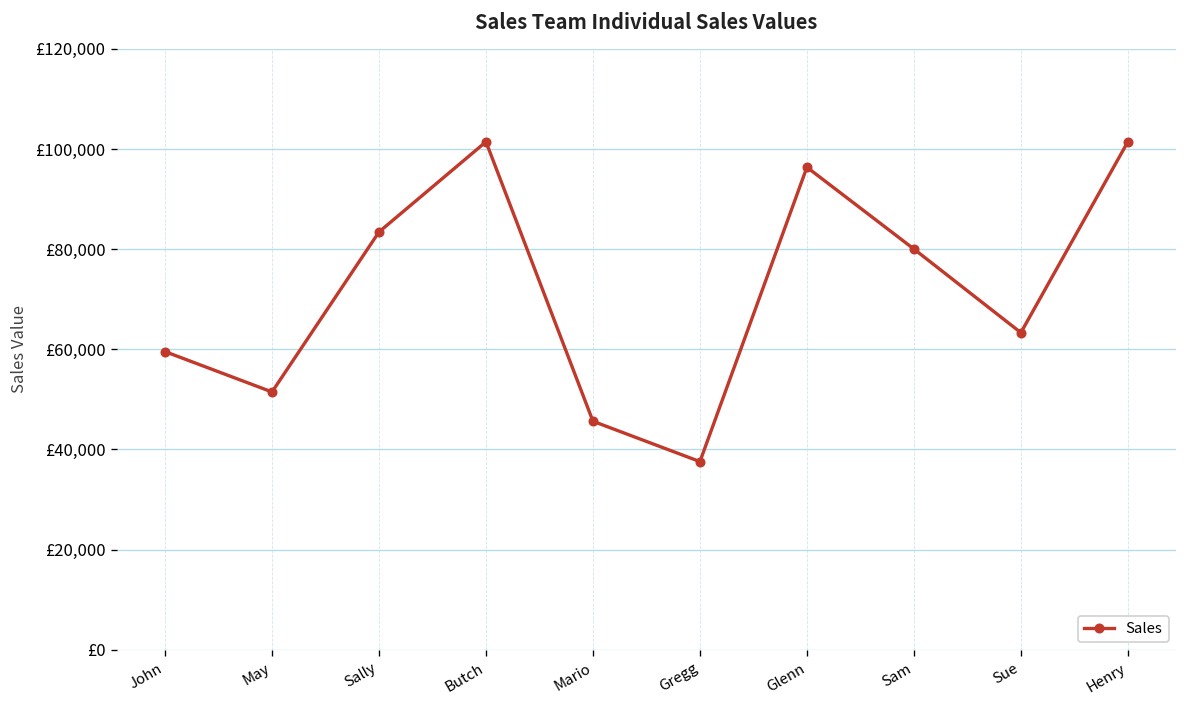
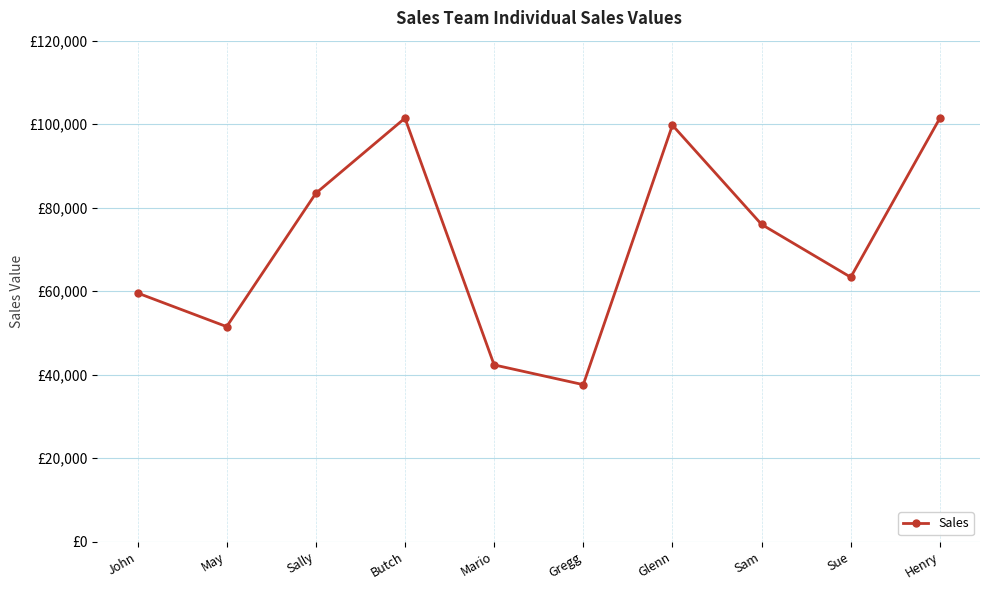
  {
    "John": "£60,000",
    "May": "£51,000",
    "Sally": "£83,000",
    "Butch": "£101,000",
-   "Mario": "£46,000",
+   "Mario": "£42,000",
    "Gregg": "£38,000",
-   "Glenn": "£96,000",
-   "Sam": "£80,000",
+   "Glenn": "£100,000",
+   "Sam": "£76,000",
    "Sue": "£63,000",
    "Henry": "£101,000"
  }
